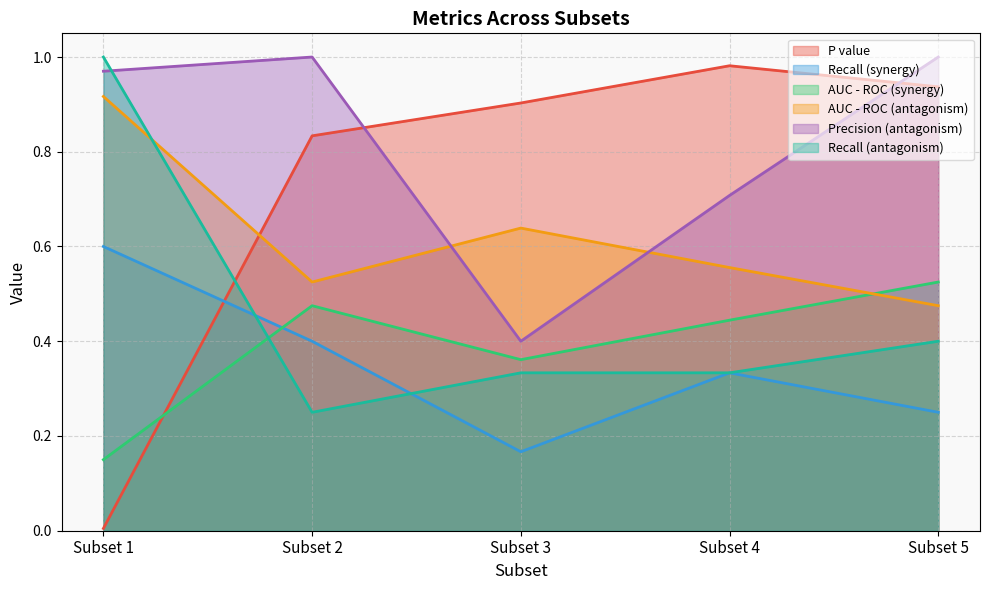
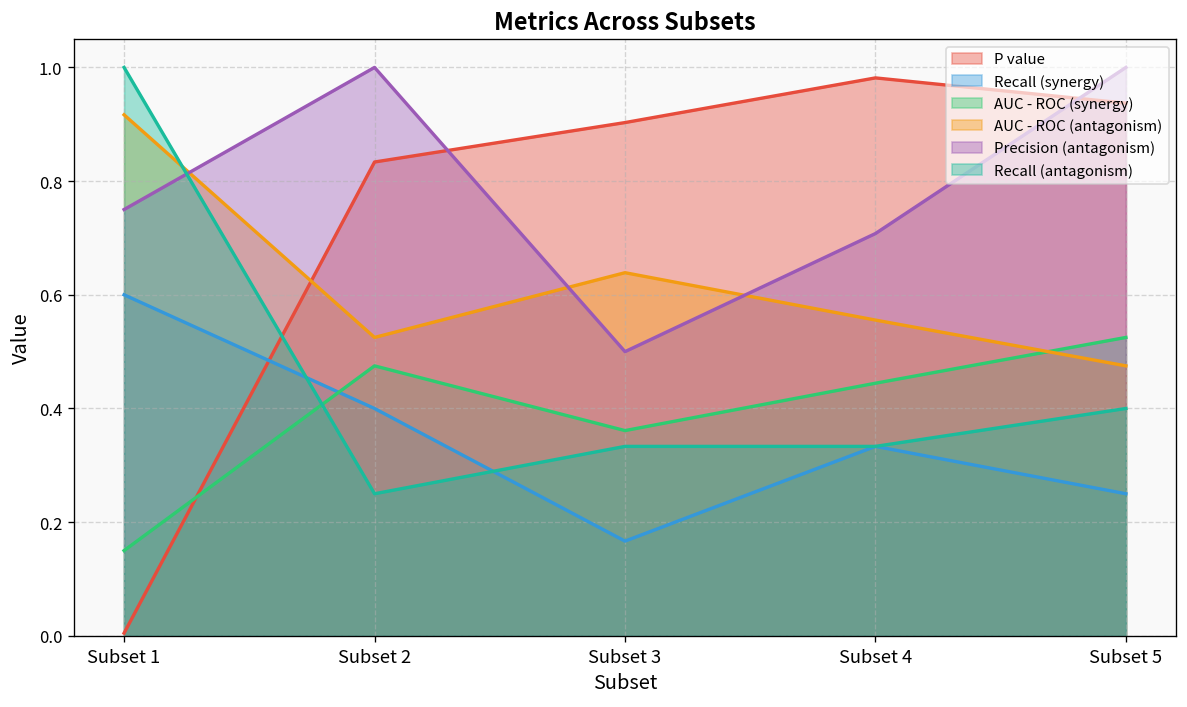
  {
    "Precision (antagonism)": {
-     "Subset 1": 0.97,
+     "Subset 1": 0.75,
      "Subset 2": 1.00,
-     "Subset 3": 0.4,
+     "Subset 3": 0.5,
      "Subset 4": 0.71
    }
  }
